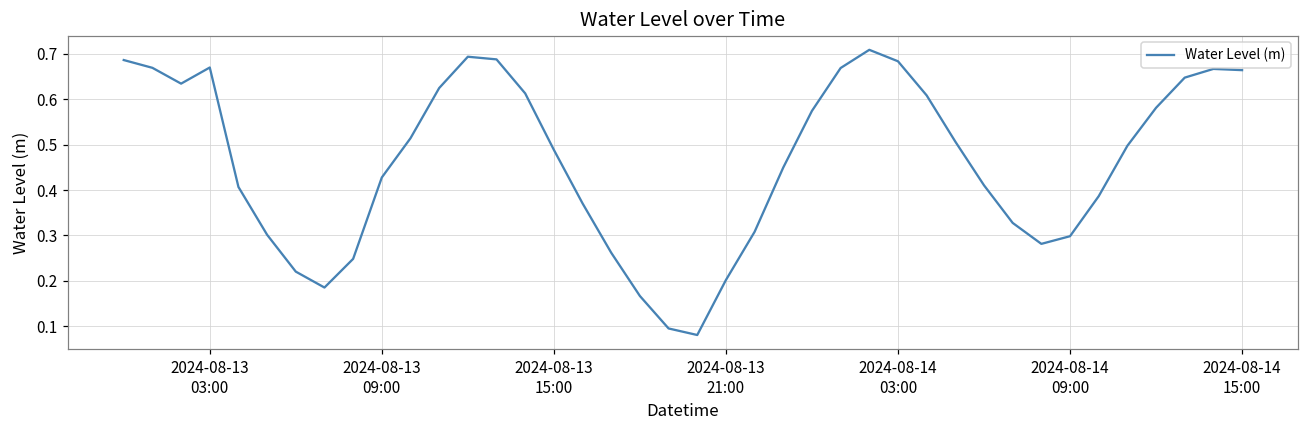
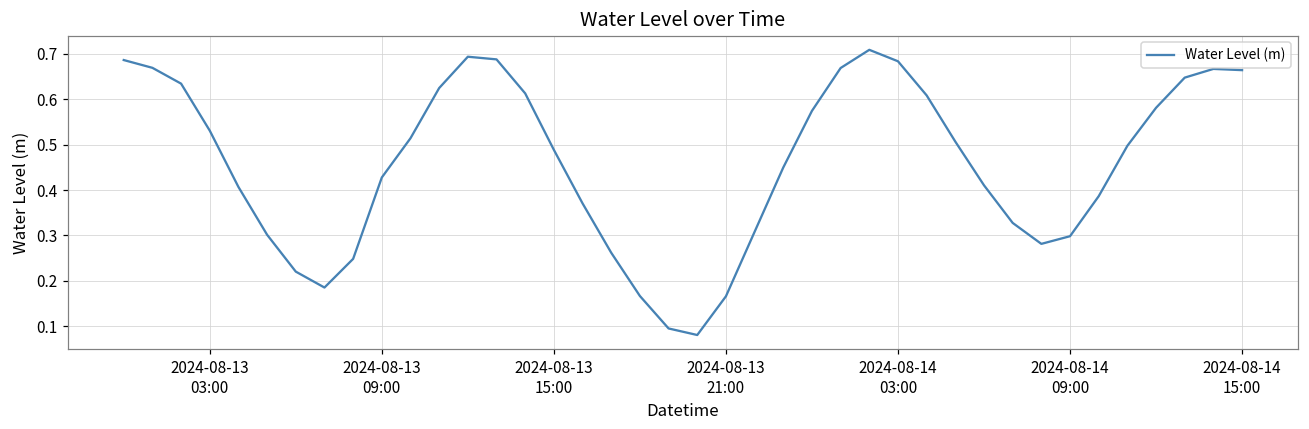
  {
-   "2024-08-13 03:00": 0.67,
+   "2024-08-13 03:00": 0.53,
    "2024-08-13 09:00": 0.43,
    "2024-08-13 15:00": 0.49,
-   "2024-08-13 21:00": 0.20,
+   "2024-08-13 21:00": 0.17,
    "2024-08-14 03:00": 0.68,
    "2024-08-14 09:00": 0.30,
    "2024-08-14 15:00": 0.66
  }
